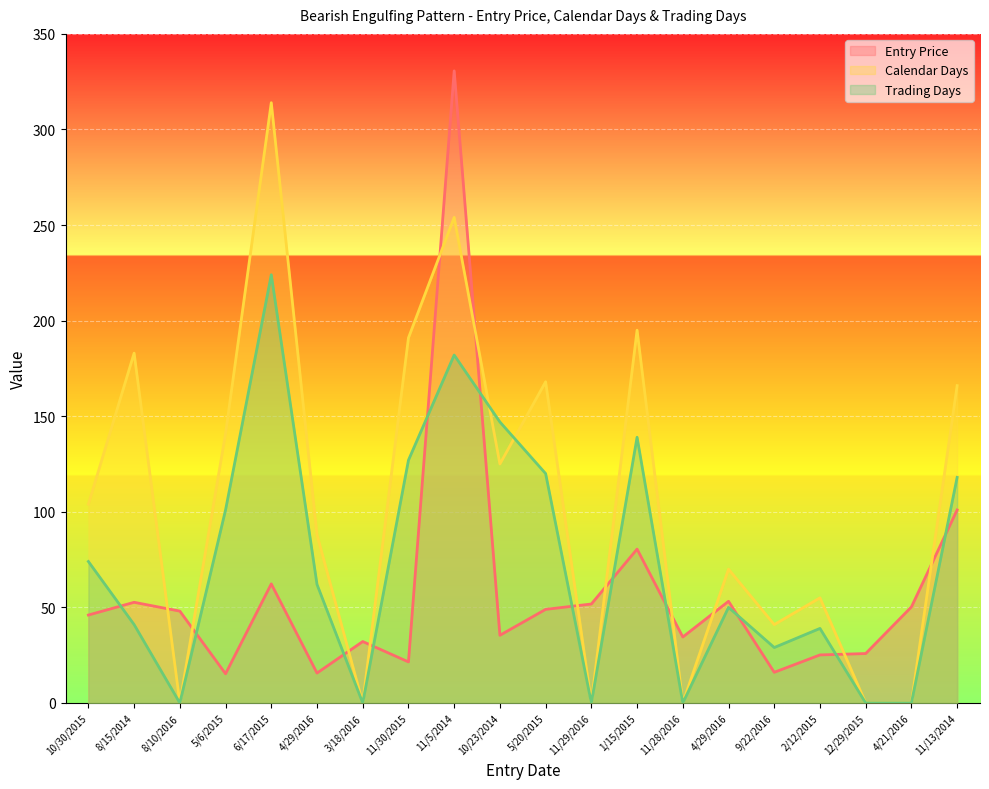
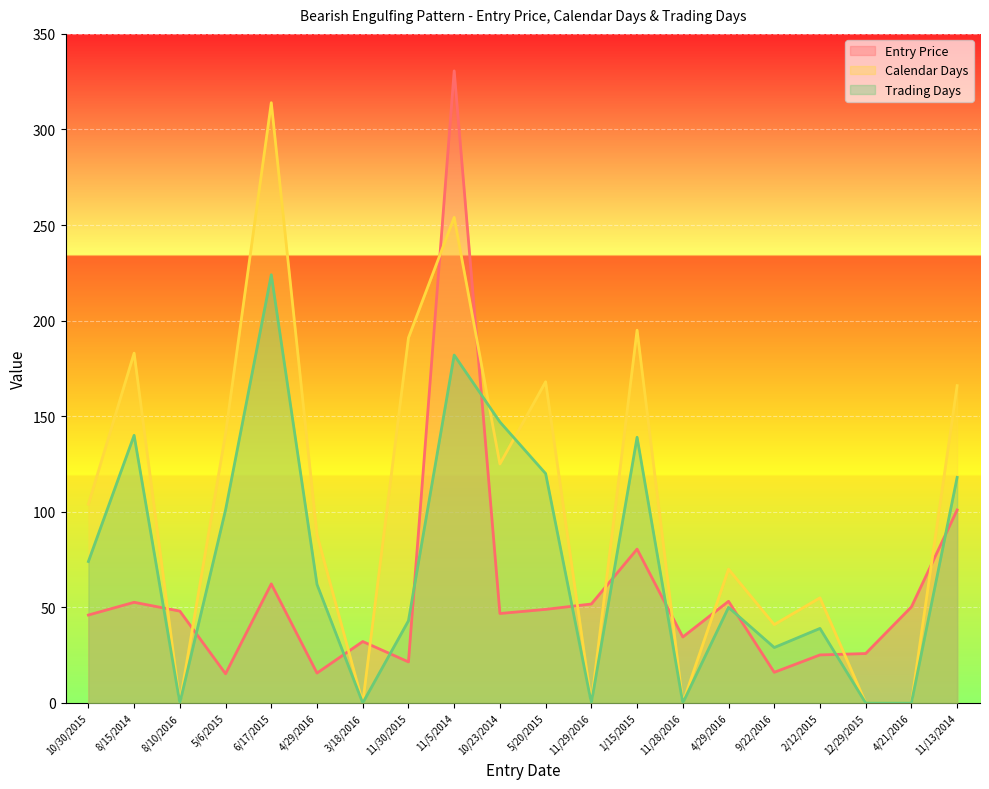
  {
    "Entry Price": {
      "10/30/2015": 46,
      "8/15/2014": 53,
      "8/10/2016": 48,
      "5/6/2015": 15,
      "6/17/2015": 62,
      "3/18/2016": 32,
      "11/30/2015": 21,
      "11/5/2014": 331,
-     "10/23/2014": 35,
+     "10/23/2014": 47,
      "5/20/2015": 49,
      "11/29/2016": 52,
      "1/15/2015": 80,
      "11/28/2016": 35,
      "9/22/2016": 16,
      "2/12/2015": 25,
      "12/29/2015": 26,
      "4/21/2016": 50,
      "11/13/2014": 101
    },
    "Calendar Days": {
      "10/30/2015": 104,
      "8/15/2014": 183,
      "5/6/2015": 141,
      "6/17/2015": 314,
      "11/30/2015": 191,
      "11/5/2014": 254,
      "10/23/2014": 125,
      "5/20/2015": 168,
      "1/15/2015": 195,
      "9/22/2016": 41,
      "2/12/2015": 55,
      "11/13/2014": 166
    },
    "Trading Days": {
      "10/30/2015": 74,
-     "8/15/2014": 41,
+     "8/15/2014": 140,
      "5/6/2015": 101,
      "6/17/2015": 224,
-     "11/30/2015": 127,
+     "11/30/2015": 43,
      "11/5/2014": 182,
      "10/23/2014": 147,
      "5/20/2015": 120,
      "1/15/2015": 139,
      "9/22/2016": 29,
      "2/12/2015": 39,
      "11/13/2014": 118
    }
  }
